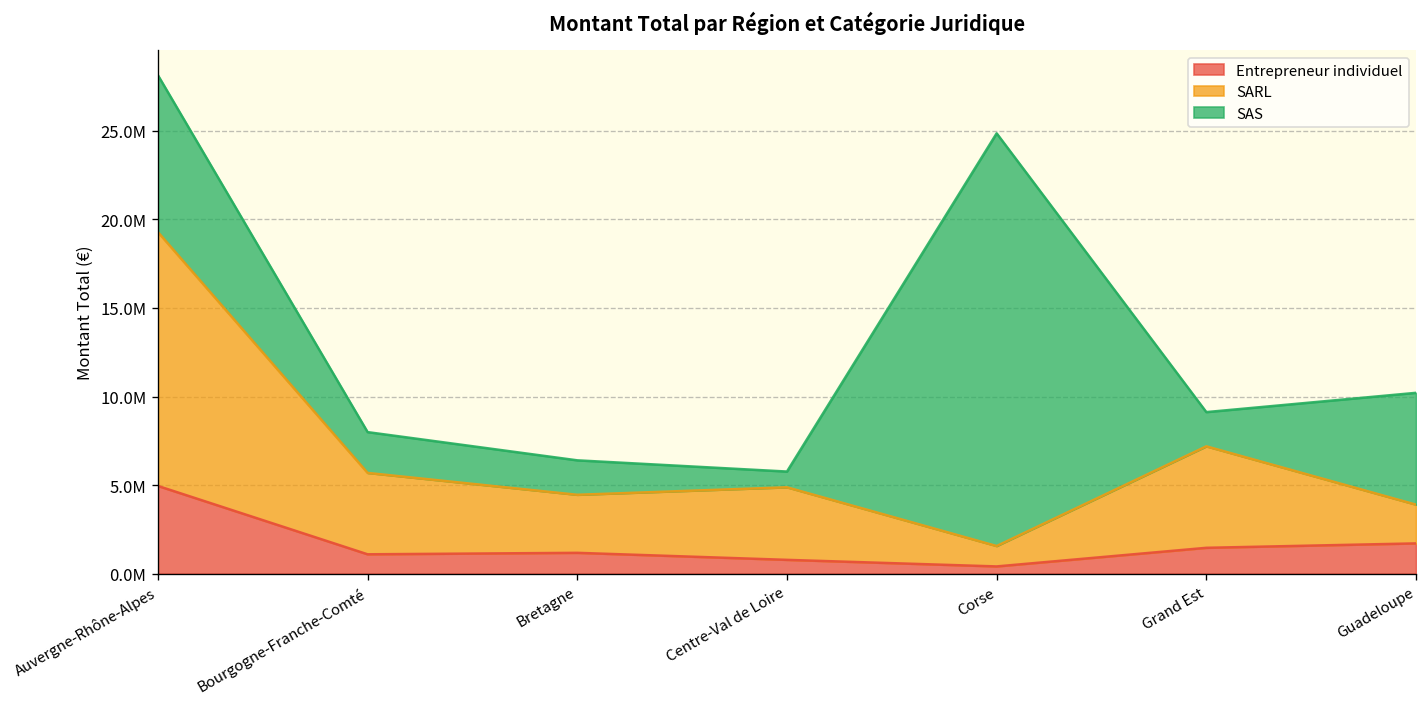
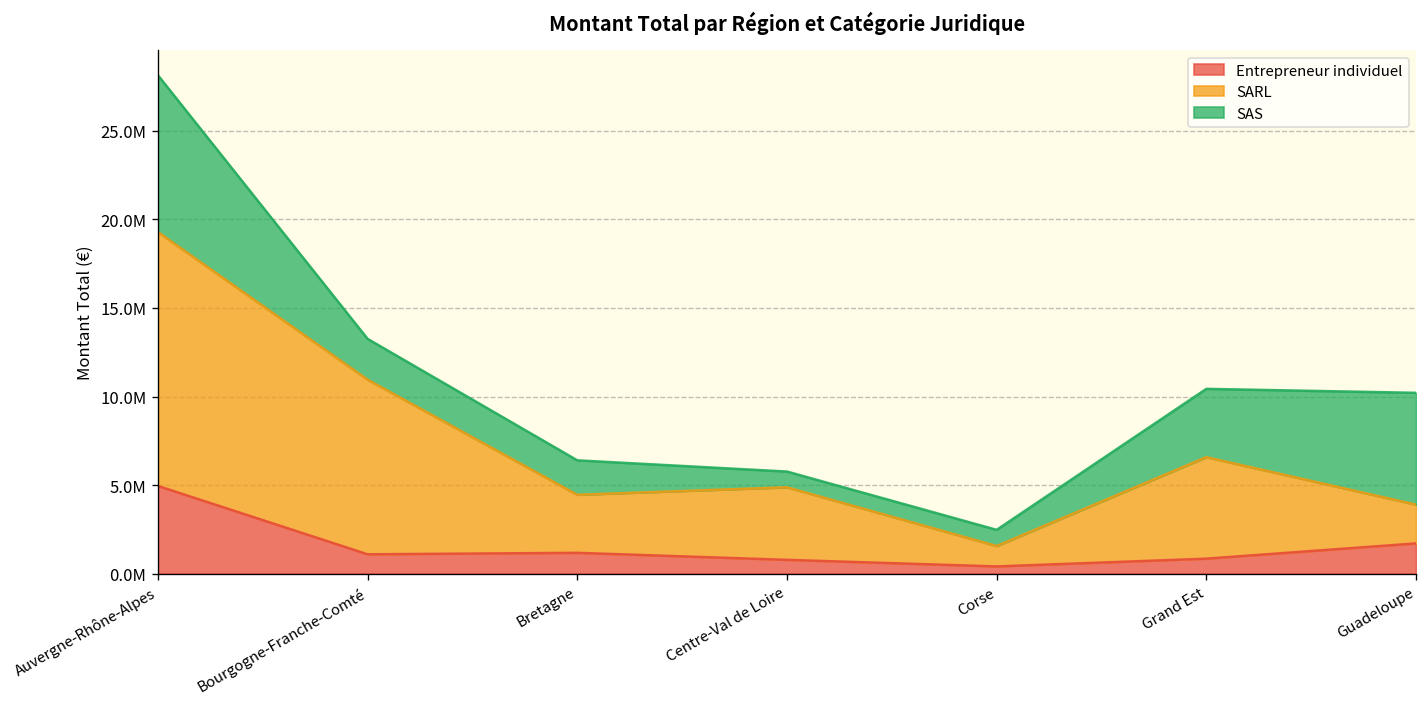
  {
    "Entrepreneur individuel": {
      "Auvergne-Rhône-Alpes": 5000000,
      "Bourgogne-Franche-Comté": 1100000,
      "Bretagne": 1200000,
      "Centre-Val de Loire": 800000,
      "Corse": 400000,
-     "Grand Est": 1500000,
+     "Grand Est": 800000,
      "Guadeloupe": 1700000
    },
    "SARL": {
      "Auvergne-Rhône-Alpes": 14300000,
-     "Bourgogne-Franche-Comté": 4600000,
+     "Bourgogne-Franche-Comté": 9900000,
      "Bretagne": 3300000,
      "Centre-Val de Loire": 4100000,
      "Corse": 1200000,
      "Grand Est": 5700000,
      "Guadeloupe": 2200000
    },
    "SAS": {
      "Auvergne-Rhône-Alpes": 8900000,
      "Bourgogne-Franche-Comté": 2300000,
      "Bretagne": 1900000,
      "Centre-Val de Loire": 900000,
-     "Corse": 23300000,
-     "Grand Est": 1900000,
+     "Corse": 900000,
+     "Grand Est": 3900000,
      "Guadeloupe": 6300000
    }
  }
